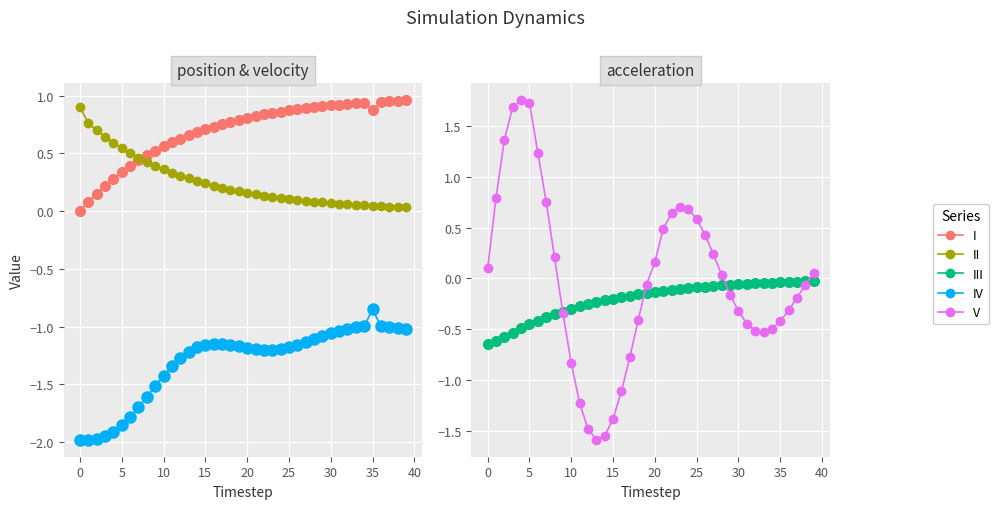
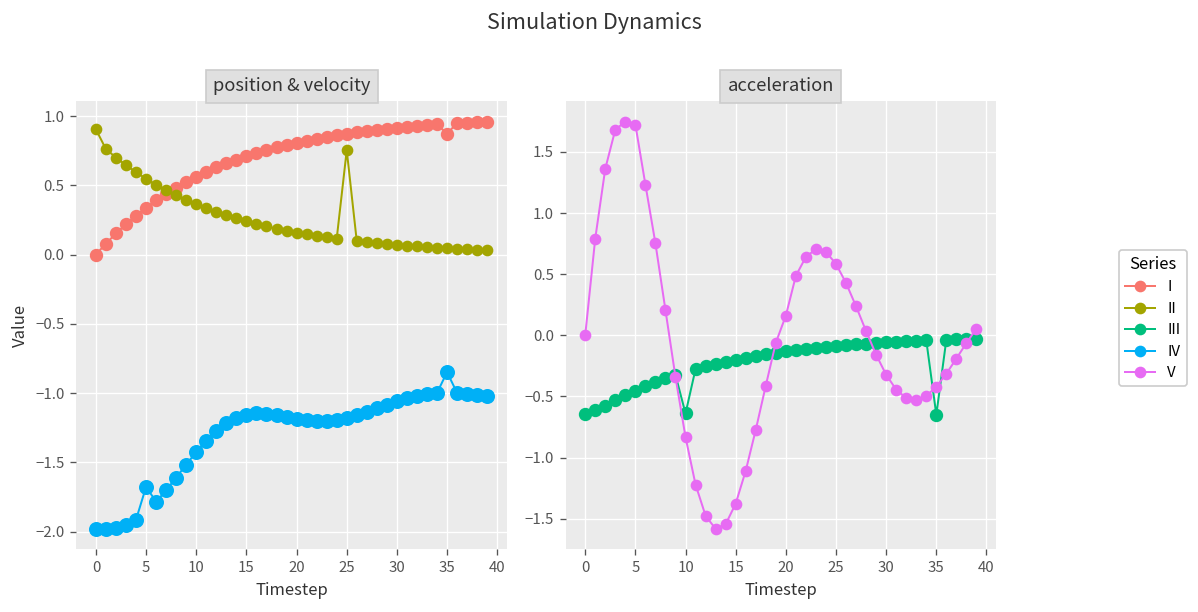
  {
    "position & velocity": {
      "I": {
        "0": 0.00,
        "5": 0.34,
        "10": 0.56,
        "15": 0.71,
        "20": 0.81,
        "25": 0.87,
        "30": 0.92,
        "35": 0.87
      },
      "II": {
        "0": 0.90,
        "5": 0.55,
        "10": 0.36,
        "15": 0.24,
        "20": 0.16,
-       "25": 0.11,
+       "25": 0.75,
        "30": 0.07,
        "35": 0.05
      },
      "IV": {
        "0": -1.98,
-       "5": -1.86,
+       "5": -1.68,
        "10": -1.43,
        "15": -1.16,
        "20": -1.18,
        "25": -1.18,
        "30": -1.06,
        "35": -0.85
      }
    },
    "acceleration": {
      "III": {
        "0": -0.64,
        "5": -0.45,
-       "10": -0.30,
+       "10": -0.64,
        "15": -0.20,
        "20": -0.13,
        "25": -0.09,
        "30": -0.06,
-       "35": -0.04
+       "35": -0.65
      },
      "V": {
-       "0": 0.1,
+       "0": 0.0,
        "5": 1.7,
        "10": -0.83,
        "15": -1.4,
        "20": 0.16,
        "25": 0.6,
        "30": -0.3,
        "35": -0.4
      }
    }
  }
